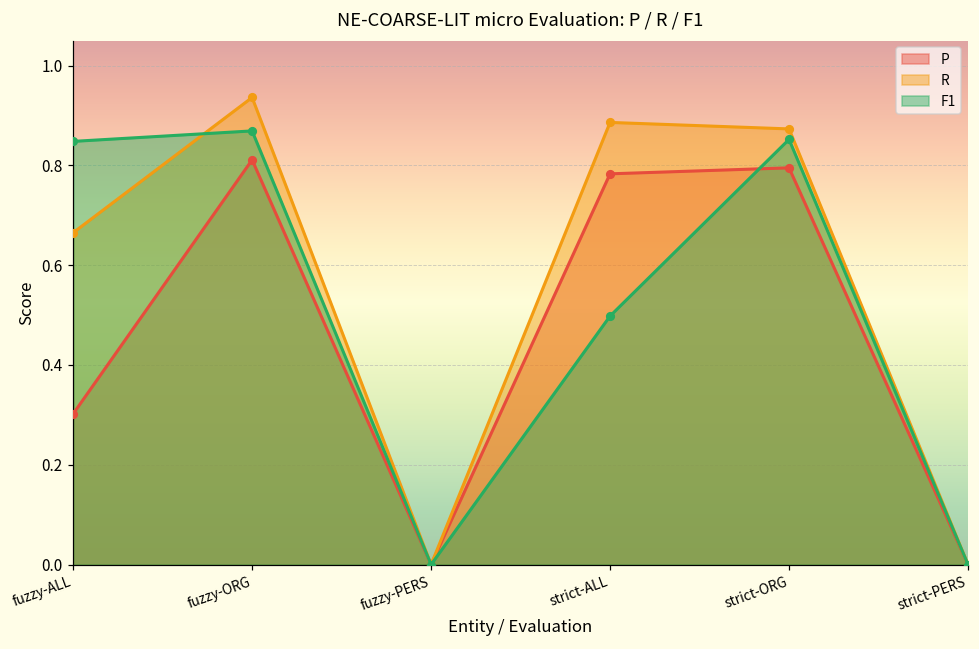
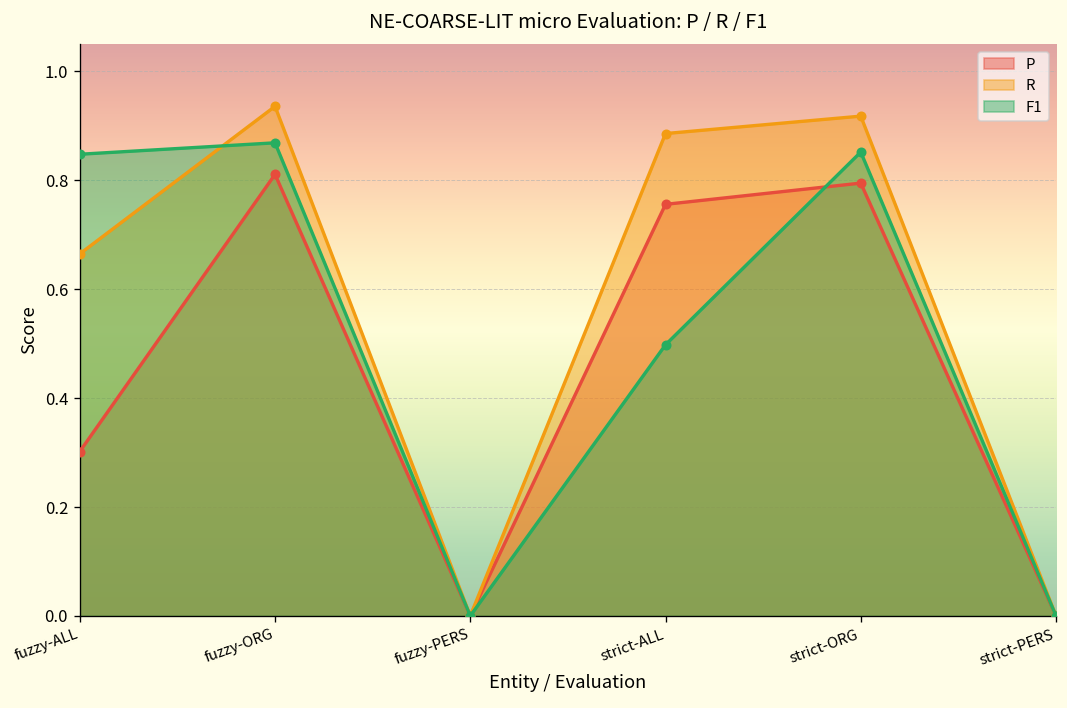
  {
    "P": {
      "fuzzy-ALL": 0.30,
      "fuzzy-ORG": 0.81,
-     "strict-ALL": 0.78,
+     "strict-ALL": 0.76,
      "strict-ORG": 0.80
    },
    "R": {
      "fuzzy-ALL": 0.67,
      "fuzzy-ORG": 0.94,
      "strict-ALL": 0.89,
-     "strict-ORG": 0.87
+     "strict-ORG": 0.92
    },
    "F1": {
      "fuzzy-ALL": 0.85,
      "fuzzy-ORG": 0.87,
      "strict-ALL": 0.50,
      "strict-ORG": 0.85
    }
  }
